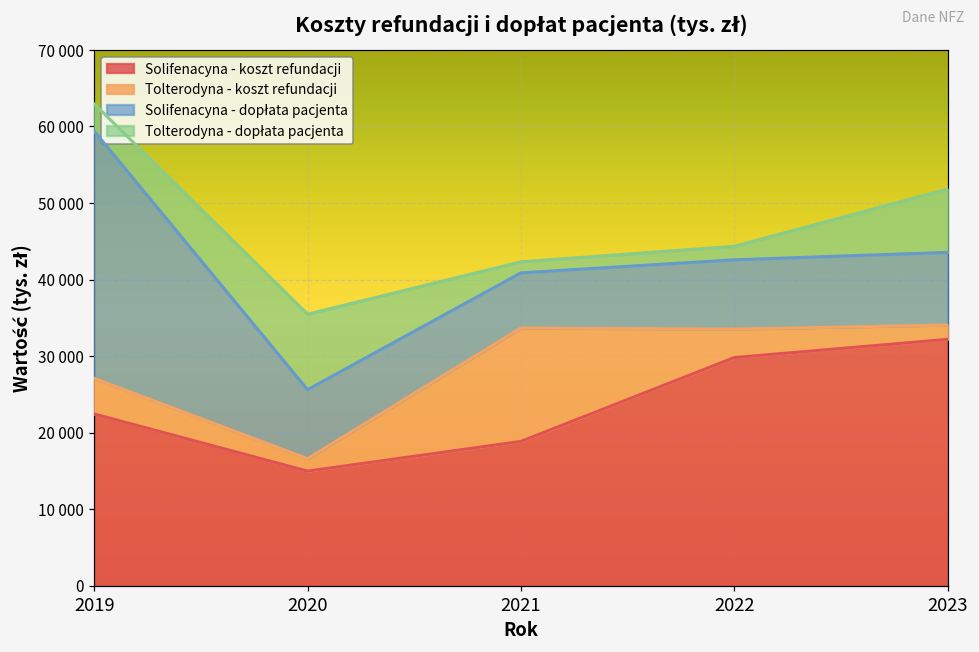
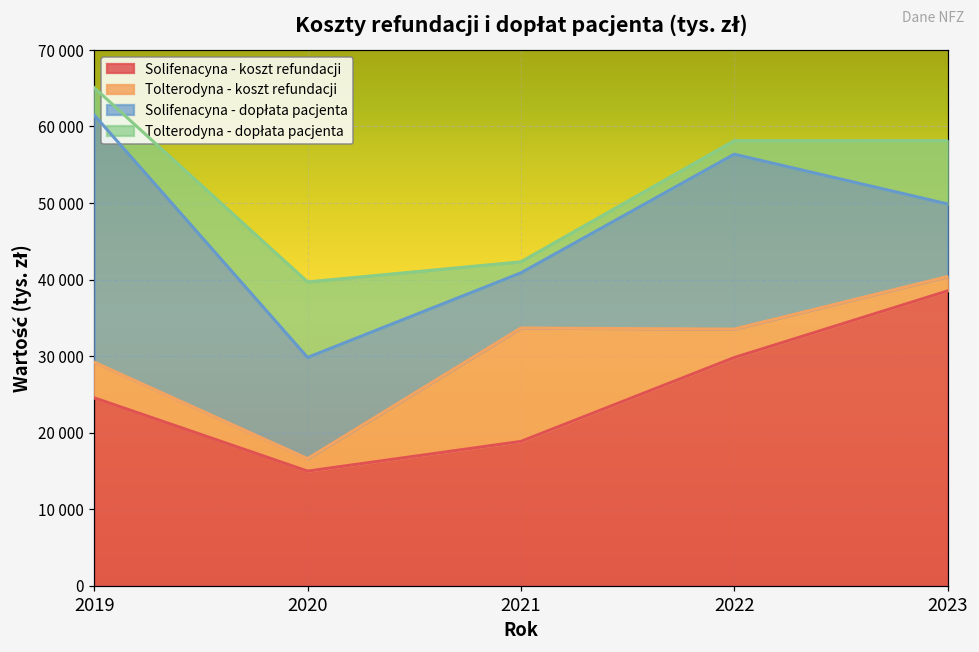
  {
    "Solifenacyna - koszt refundacji": {
-     "2019": 22000,
+     "2019": 25000,
      "2020": 15000,
      "2021": 19000,
      "2022": 30000,
-     "2023": 32000
+     "2023": 39000
    },
    "Tolterodyna - koszt refundacji": {
      "2019": 5000,
      "2020": 2000,
      "2021": 15000,
      "2022": 4000,
      "2023": 2000
    },
    "Solifenacyna - dopłata pacjenta": {
      "2019": 32000,
-     "2020": 9000,
+     "2020": 13000,
      "2021": 7000,
-     "2022": 9000,
+     "2022": 23000,
      "2023": 9000
    },
    "Tolterodyna - dopłata pacjenta": {
      "2019": 4000,
      "2020": 10000,
      "2021": 1000,
      "2022": 2000,
      "2023": 8000
    }
  }
